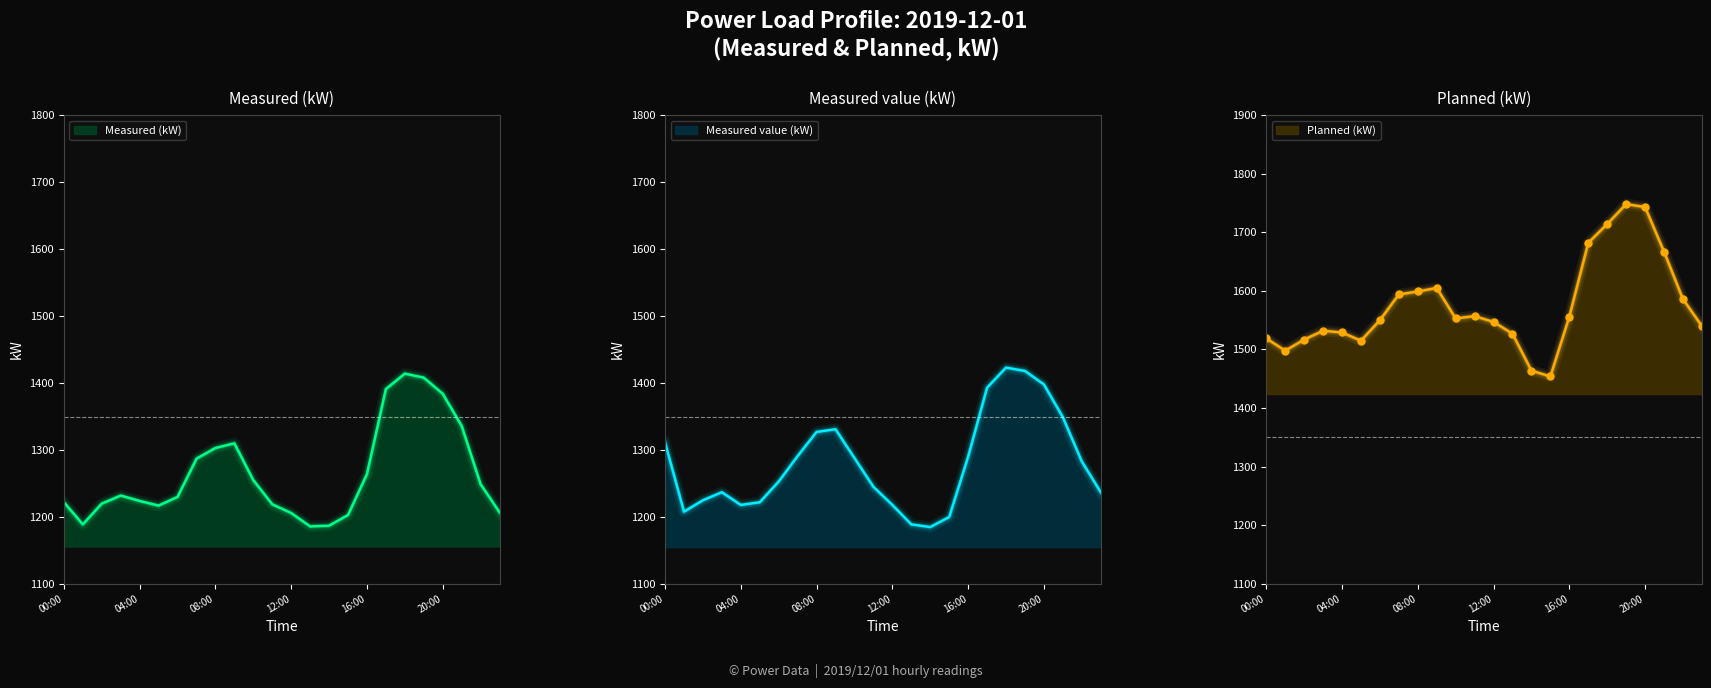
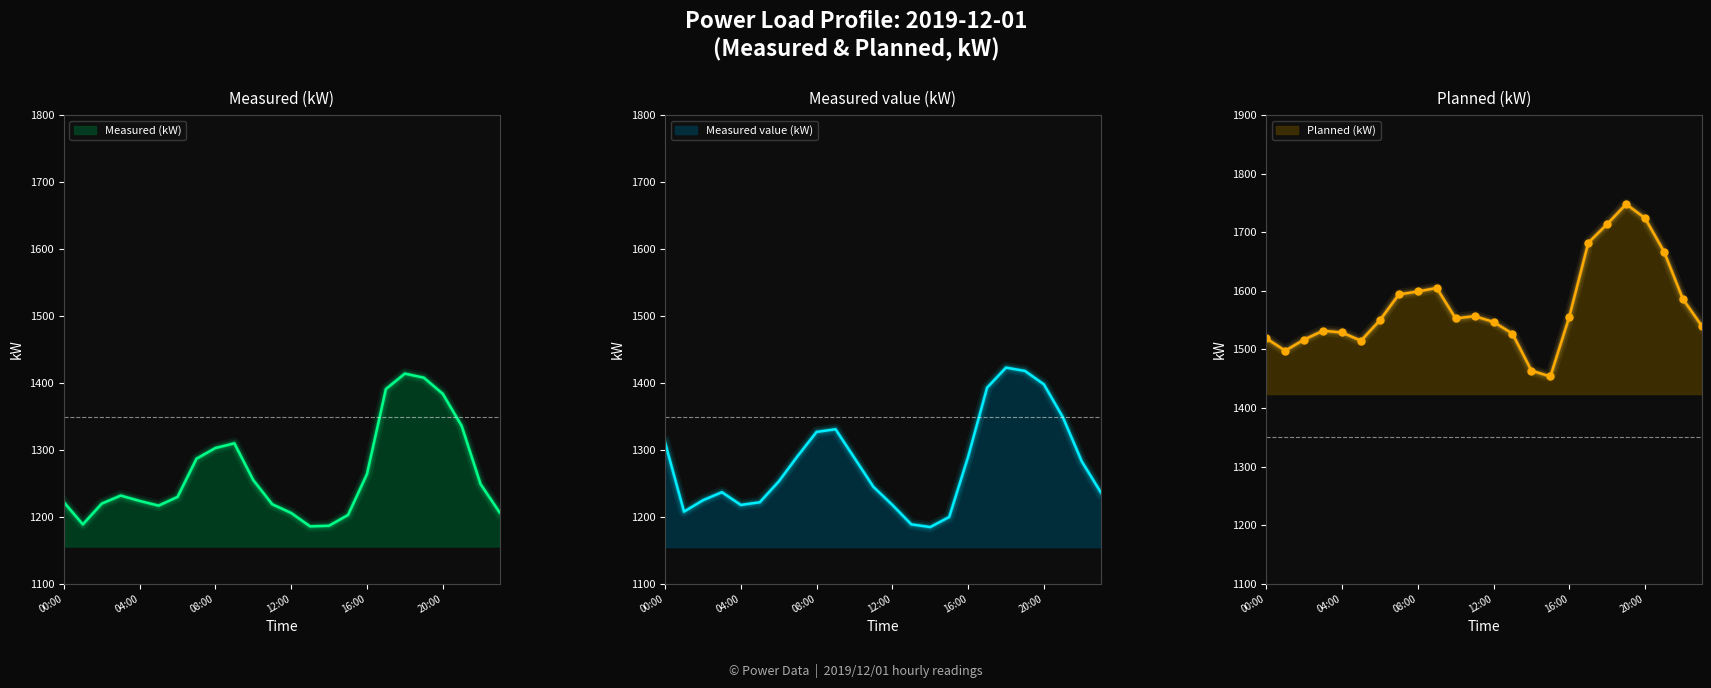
  {
    "Measured (kW)": {
      "00:00": 1220,
      "04:00": 1220,
      "08:00": 1300,
      "12:00": 1210,
      "16:00": 1260,
      "20:00": 1380
    },
    "Measured value (kW)": {
      "00:00": 1310,
      "04:00": 1220,
      "08:00": 1330,
      "12:00": 1220,
      "16:00": 1290,
      "20:00": 1400
    },
    "Planned (kW)": {
      "00:00": 1520,
      "04:00": 1530,
      "08:00": 1600,
      "12:00": 1550,
      "16:00": 1560,
-     "20:00": 1740
+     "20:00": 1720
    }
  }
